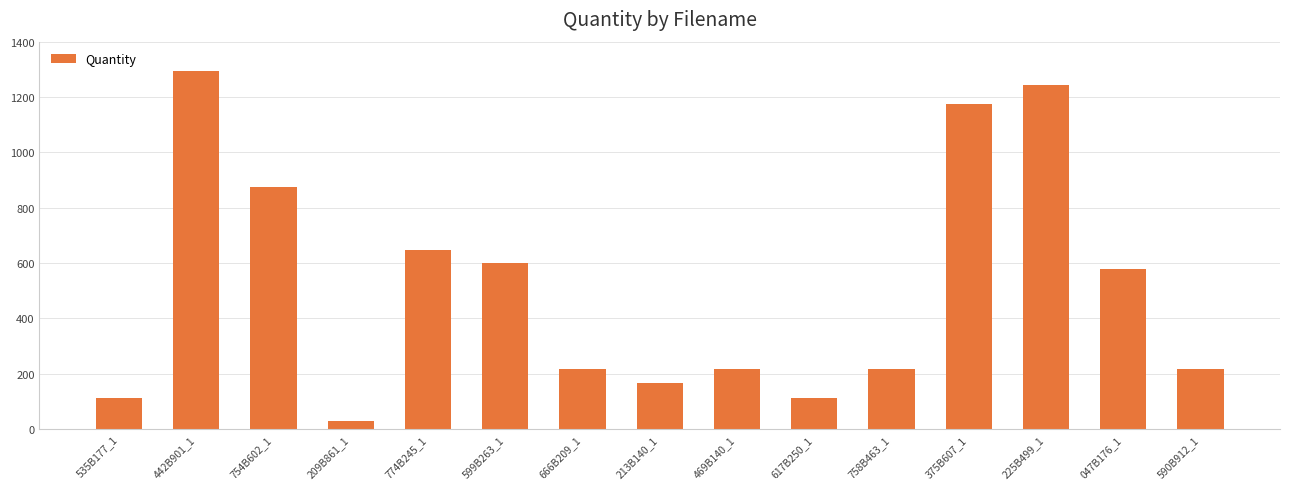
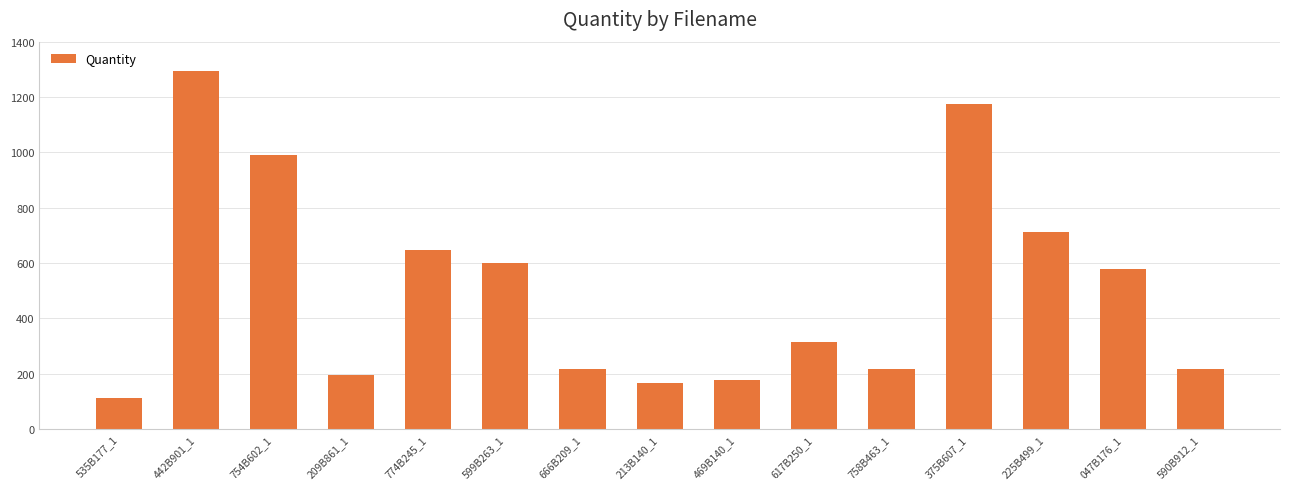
  {
    "535B177_1": 110,
    "442B901_1": 1300,
-   "754B602_1": 880,
-   "209B861_1": 30,
+   "754B602_1": 990,
+   "209B861_1": 200,
    "774B245_1": 650,
    "599B263_1": 600,
    "666B209_1": 220,
    "213B140_1": 170,
-   "469B140_1": 220,
-   "617B250_1": 110,
+   "469B140_1": 180,
+   "617B250_1": 320,
    "758B463_1": 220,
    "375B607_1": 1180,
-   "225B499_1": 1240,
+   "225B499_1": 710,
    "047B176_1": 580,
    "590B912_1": 220
  }
